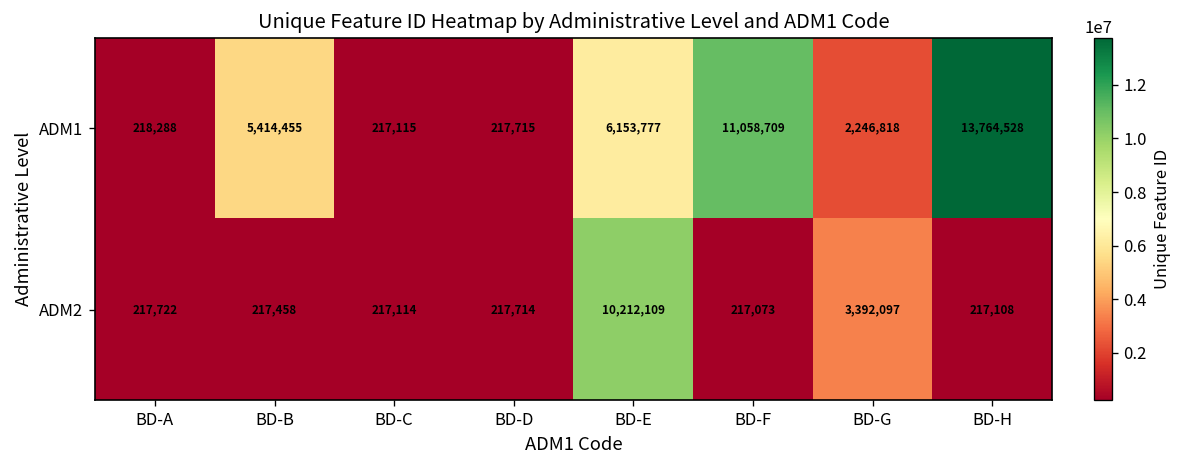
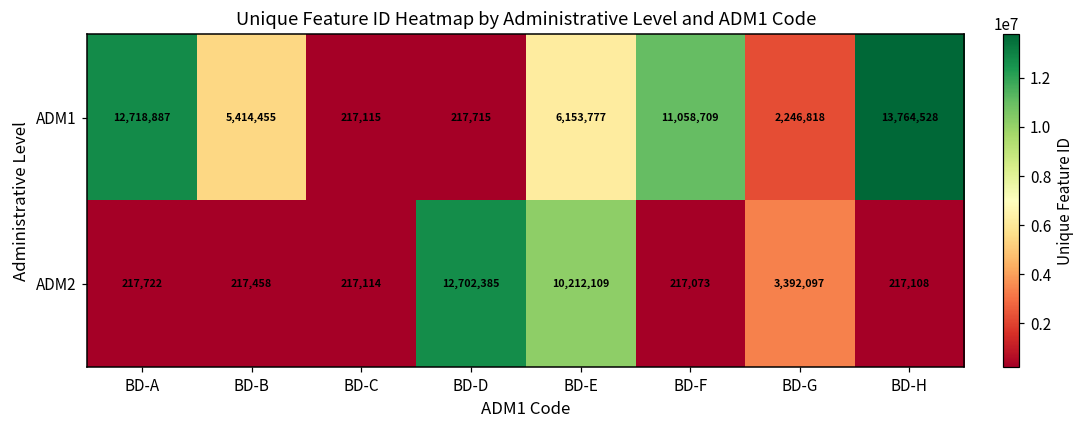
  {
    "ADM1": {
-     "BD-A": "218,288",
+     "BD-A": "12,718,887",
      "BD-B": "5,414,455",
      "BD-C": "217,115",
      "BD-D": "217,715",
      "BD-E": "6,153,777",
      "BD-F": "11,058,709",
      "BD-G": "2,246,818",
      "BD-H": "13,764,528"
    },
    "ADM2": {
      "BD-A": "217,722",
      "BD-B": "217,458",
      "BD-C": "217,114",
-     "BD-D": "217,714",
+     "BD-D": "12,702,385",
      "BD-E": "10,212,109",
      "BD-F": "217,073",
      "BD-G": "3,392,097",
      "BD-H": "217,108"
    }
  }
